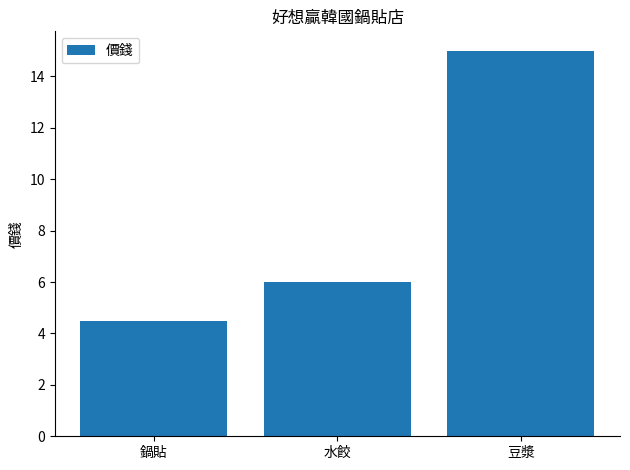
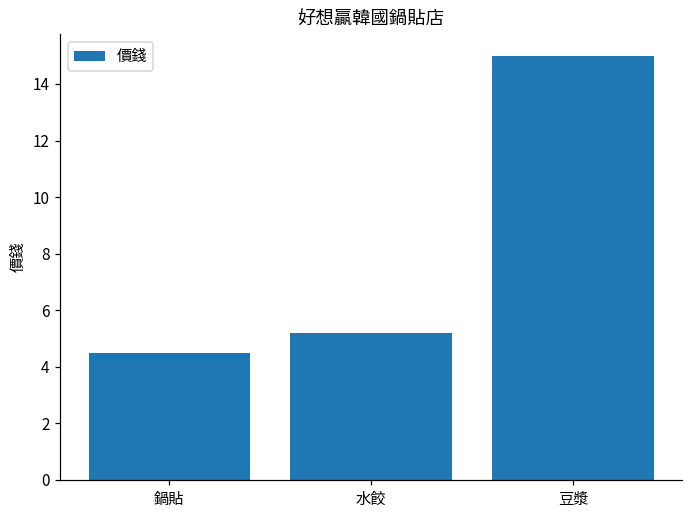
  {
    "鍋貼": 4.5,
-   "水餃": 6.0,
+   "水餃": 5.2,
    "豆漿": 15.0
  }
